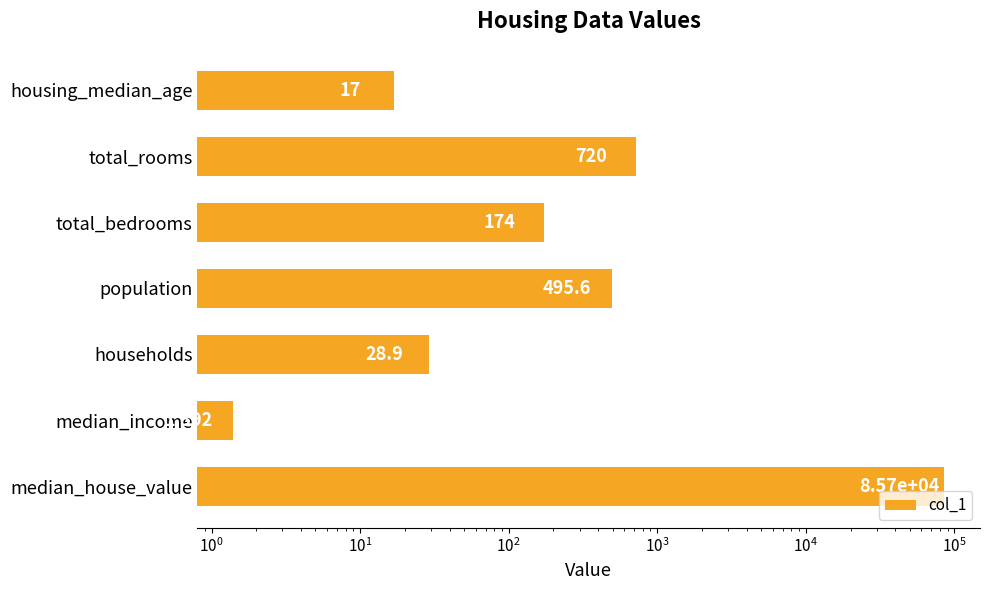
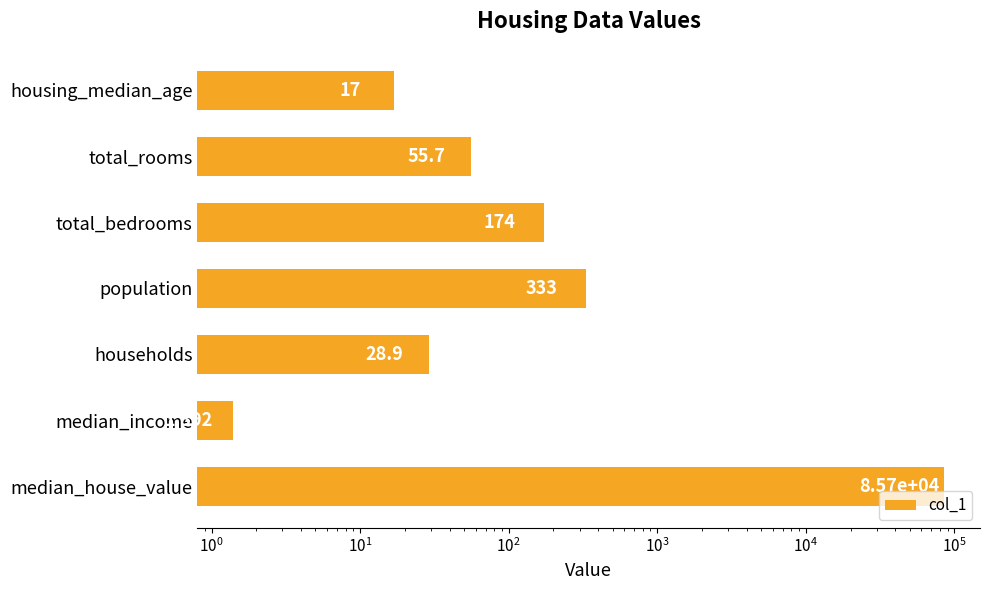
  {
    "housing_median_age": 17,
-   "total_rooms": 720,
+   "total_rooms": 55.7,
    "total_bedrooms": 174,
-   "population": 495.6,
+   "population": 333,
    "households": 28.9
  }
